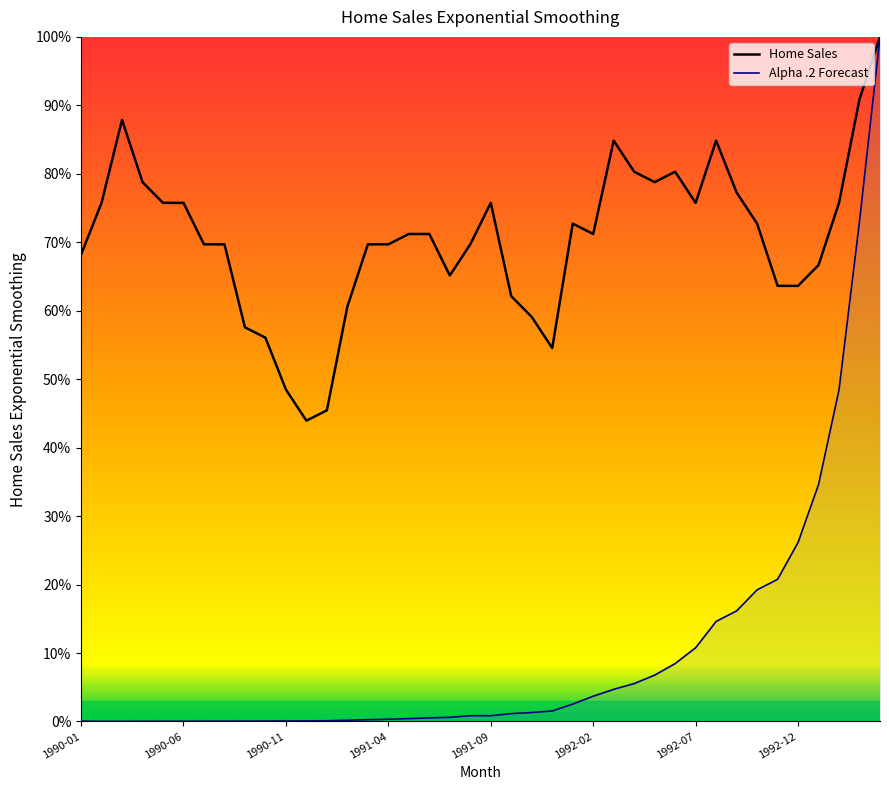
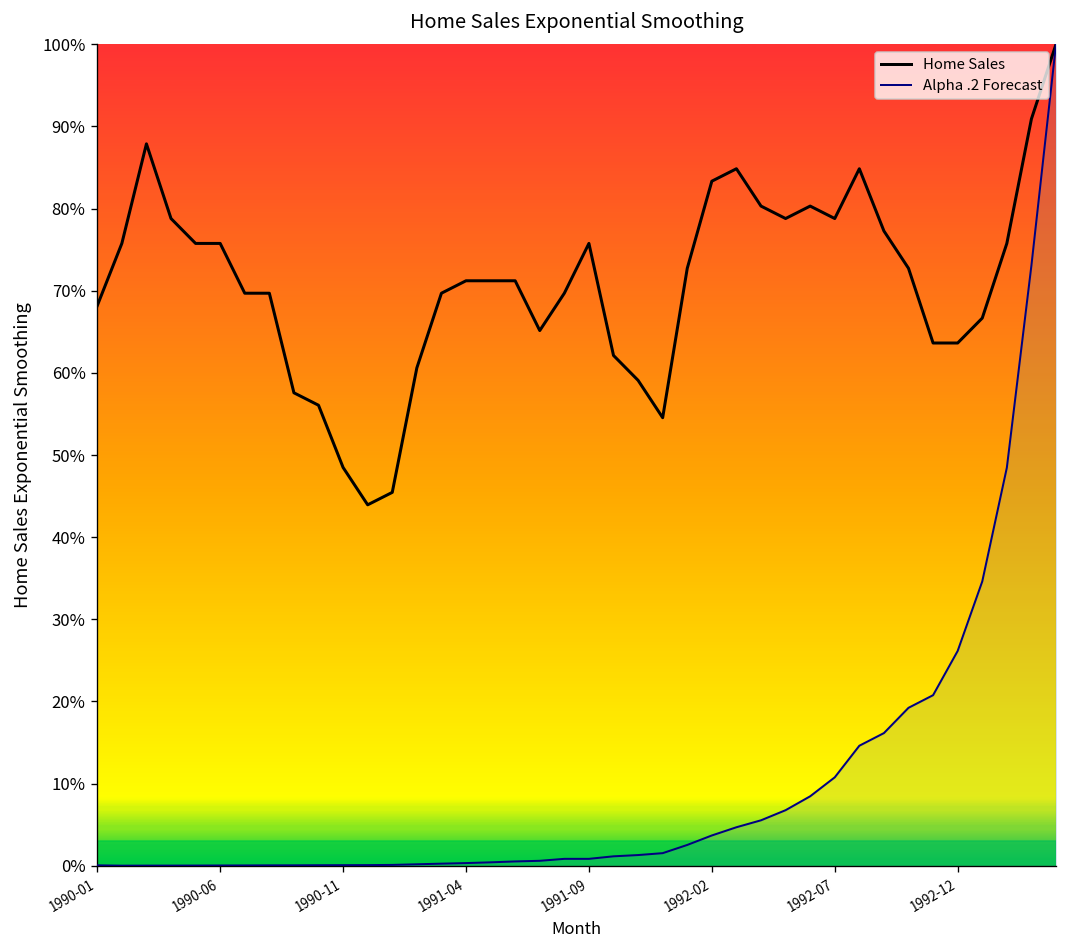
  {
    "Home Sales": {
      "1990-01": "68%",
      "1990-06": "76%",
      "1990-11": "48%",
-     "1991-04": "70%",
+     "1991-04": "71%",
      "1991-09": "76%",
-     "1992-02": "71%",
-     "1992-07": "76%",
+     "1992-02": "83%",
+     "1992-07": "79%",
      "1992-12": "64%"
    },
    "Alpha .2 Forecast": {
      "1992-02": "4%",
      "1992-07": "11%",
      "1992-12": "26%"
    }
  }
